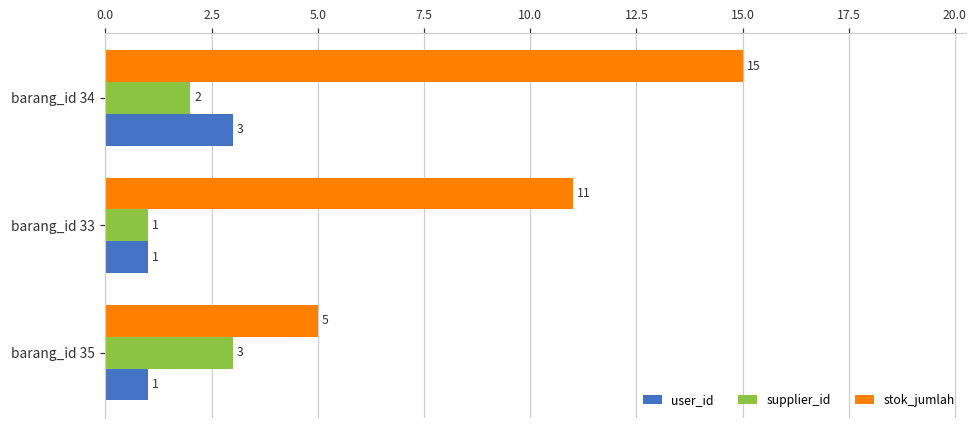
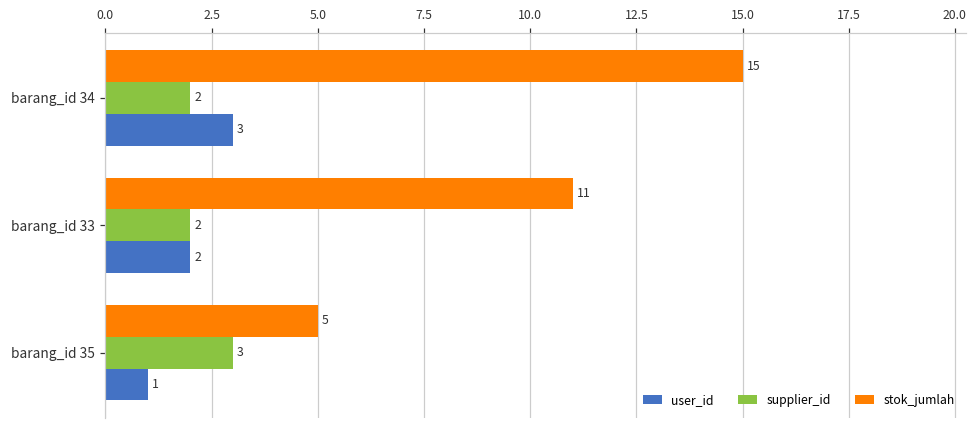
  {
    "user_id": {
      "barang_id 34": 3,
-     "barang_id 33": 1,
+     "barang_id 33": 2,
      "barang_id 35": 1
    },
    "supplier_id": {
      "barang_id 34": 2,
-     "barang_id 33": 1,
+     "barang_id 33": 2,
      "barang_id 35": 3
    },
    "stok_jumlah": {
      "barang_id 34": 15,
      "barang_id 33": 11,
      "barang_id 35": 5
    }
  }
